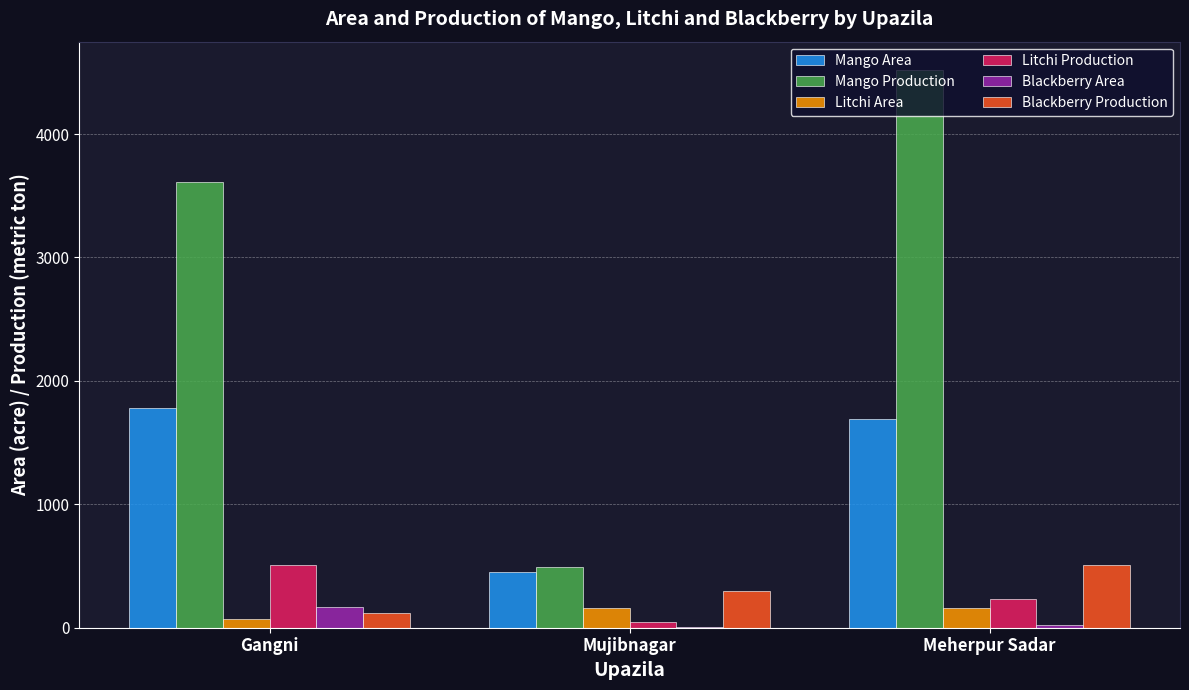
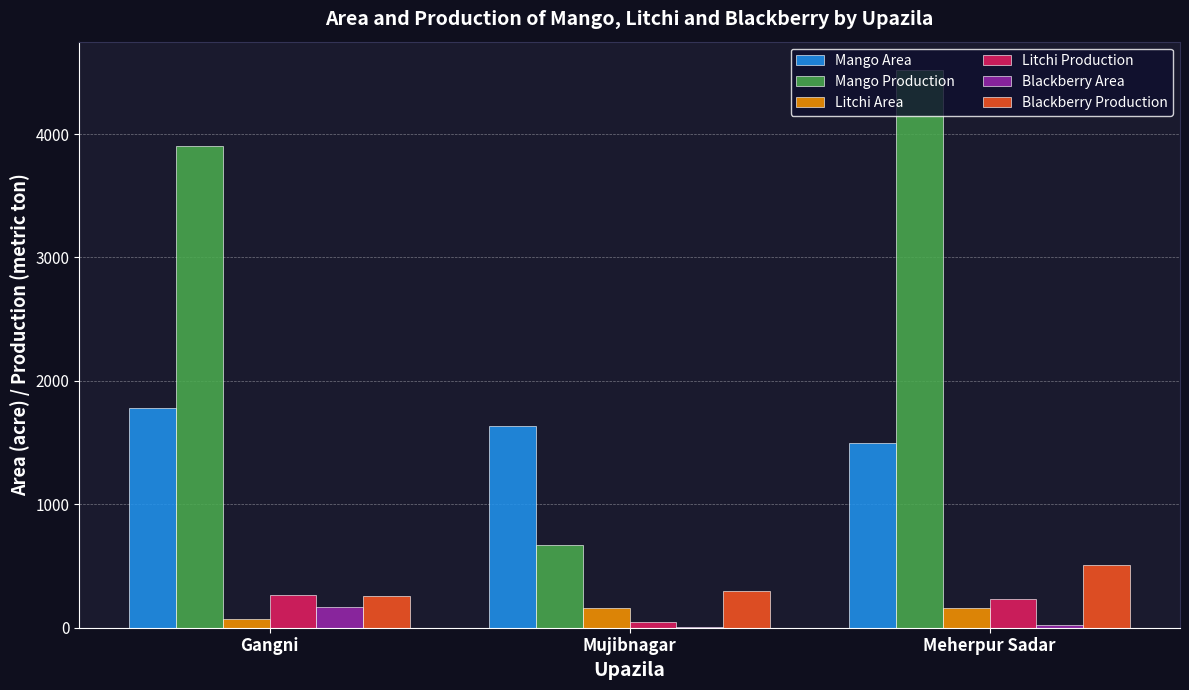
  {
    "Mango Area": {
      "Gangni": 1780,
-     "Mujibnagar": 450,
-     "Meherpur Sadar": 1690
+     "Mujibnagar": 1640,
+     "Meherpur Sadar": 1500
    },
    "Mango Production": {
-     "Gangni": 3610,
-     "Mujibnagar": 490
+     "Gangni": 3900,
+     "Mujibnagar": 670
    },
    "Litchi Area": {
      "Gangni": 70,
      "Mujibnagar": 160,
      "Meherpur Sadar": 160
    },
    "Litchi Production": {
-     "Gangni": 510,
+     "Gangni": 270,
      "Mujibnagar": 50,
      "Meherpur Sadar": 230
    },
    "Blackberry Area": {
      "Gangni": 170,
      "Meherpur Sadar": 20
    },
    "Blackberry Production": {
-     "Gangni": 120,
+     "Gangni": 260,
      "Mujibnagar": 300,
      "Meherpur Sadar": 510
    }
  }
